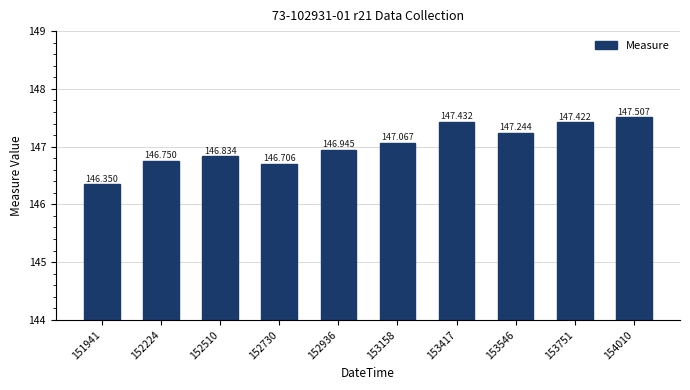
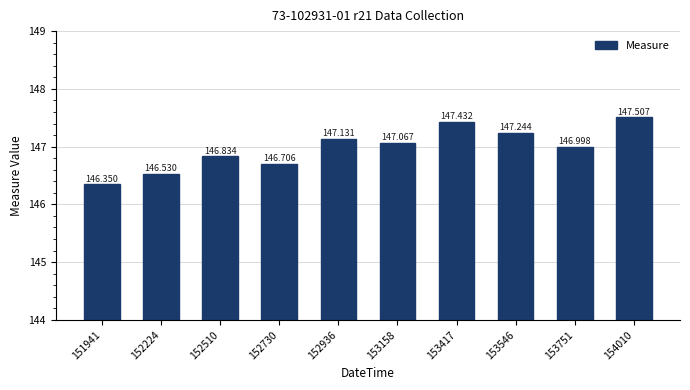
  {
    "151941": 146.350,
-   "152224": 146.750,
+   "152224": 146.530,
    "152510": 146.834,
    "152730": 146.706,
-   "152936": 146.945,
+   "152936": 147.131,
    "153158": 147.067,
    "153417": 147.432,
    "153546": 147.244,
-   "153751": 147.422,
+   "153751": 146.998,
    "154010": 147.507
  }
